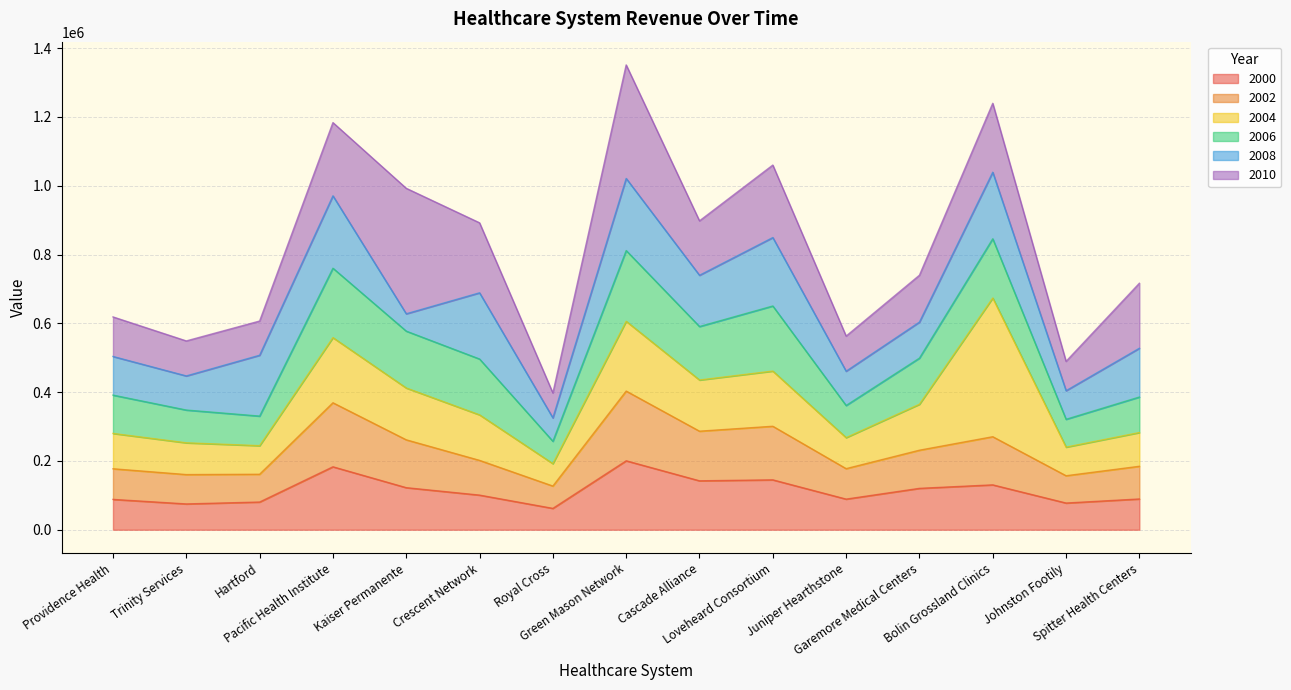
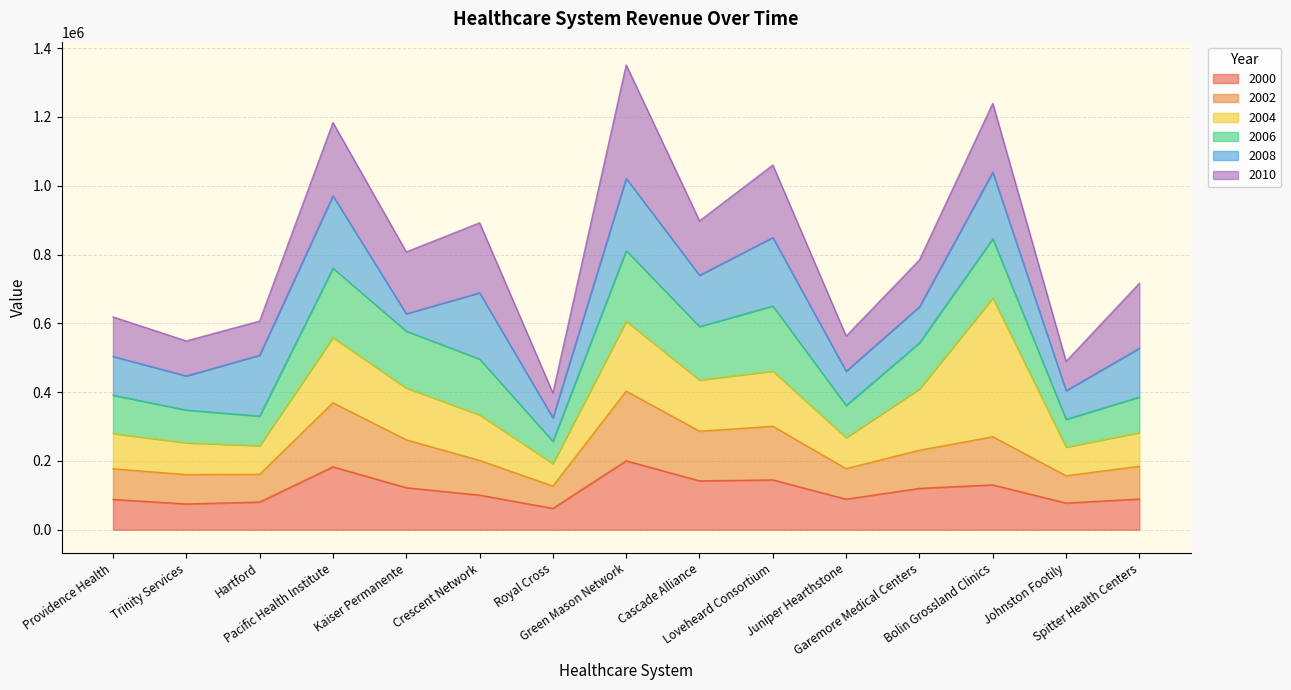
  {
    "2004": {
      "Providence Health": 100000,
      "Trinity Services": 90000,
      "Hartford": 80000,
      "Pacific Health Institute": 190000,
      "Kaiser Permanente": 150000,
      "Crescent Network": 130000,
      "Royal Cross": 70000,
      "Green Mason Network": 200000,
      "Cascade Alliance": 150000,
      "Loveheard Consortium": 160000,
      "Juniper Hearthstone": 90000,
-     "Garemore Medical Centers": 130000,
+     "Garemore Medical Centers": 180000,
      "Bolin Grossland Clinics": 400000,
      "Johnston Footily": 80000,
      "Spitter Health Centers": 100000
    },
    "2006": {
      "Providence Health": 110000,
      "Trinity Services": 100000,
      "Hartford": 90000,
      "Pacific Health Institute": 200000,
      "Kaiser Permanente": 170000,
      "Crescent Network": 160000,
      "Royal Cross": 60000,
      "Green Mason Network": 210000,
      "Cascade Alliance": 160000,
      "Loveheard Consortium": 190000,
      "Juniper Hearthstone": 90000,
      "Garemore Medical Centers": 130000,
      "Bolin Grossland Clinics": 170000,
      "Johnston Footily": 80000,
      "Spitter Health Centers": 100000
    },
    "2008": {
      "Providence Health": 110000,
      "Trinity Services": 100000,
      "Hartford": 180000,
      "Pacific Health Institute": 210000,
      "Kaiser Permanente": 50000,
      "Crescent Network": 190000,
      "Royal Cross": 70000,
      "Green Mason Network": 210000,
      "Cascade Alliance": 150000,
      "Loveheard Consortium": 200000,
      "Juniper Hearthstone": 100000,
      "Garemore Medical Centers": 100000,
      "Bolin Grossland Clinics": 190000,
      "Johnston Footily": 80000,
      "Spitter Health Centers": 140000
    },
    "2010": {
      "Providence Health": 120000,
      "Trinity Services": 100000,
      "Hartford": 100000,
      "Pacific Health Institute": 210000,
-     "Kaiser Permanente": 360000,
+     "Kaiser Permanente": 180000,
      "Crescent Network": 200000,
      "Royal Cross": 70000,
      "Green Mason Network": 330000,
      "Cascade Alliance": 160000,
      "Loveheard Consortium": 210000,
      "Juniper Hearthstone": 100000,
      "Garemore Medical Centers": 140000,
      "Bolin Grossland Clinics": 200000,
      "Johnston Footily": 90000,
      "Spitter Health Centers": 190000
    }
  }
